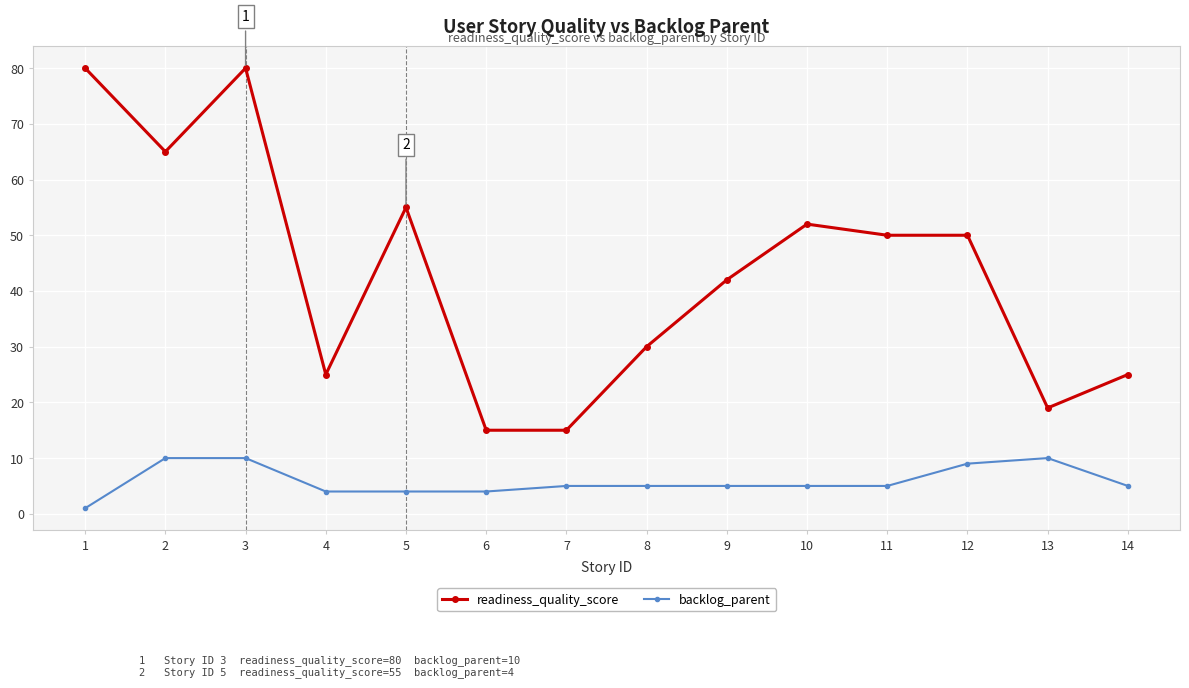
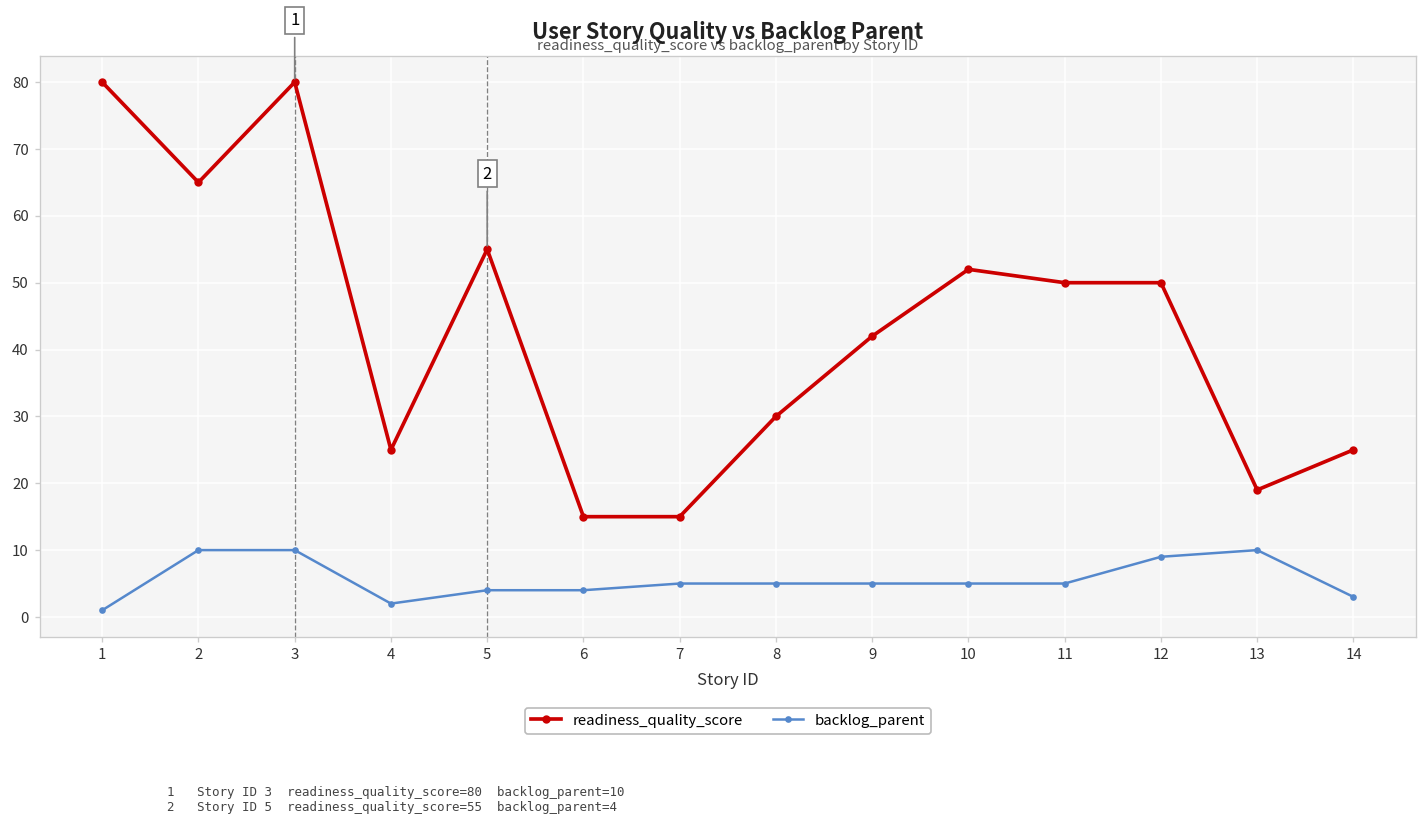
  {
    "readiness_quality_score": {
      "1": 80,
      "2": 65,
      "4": 25,
      "6": 15,
      "7": 15,
      "8": 30,
      "9": 42,
      "10": 52,
      "11": 50,
      "12": 50,
      "13": 19,
      "14": 25
    },
    "backlog_parent": {
      "1": 1,
      "2": 10,
      "3": 10,
-     "4": 4,
+     "4": 2,
      "5": 4,
      "6": 4,
      "7": 5,
      "8": 5,
      "9": 5,
      "10": 5,
      "11": 5,
      "12": 9,
      "13": 10,
-     "14": 5
+     "14": 3
    }
  }
